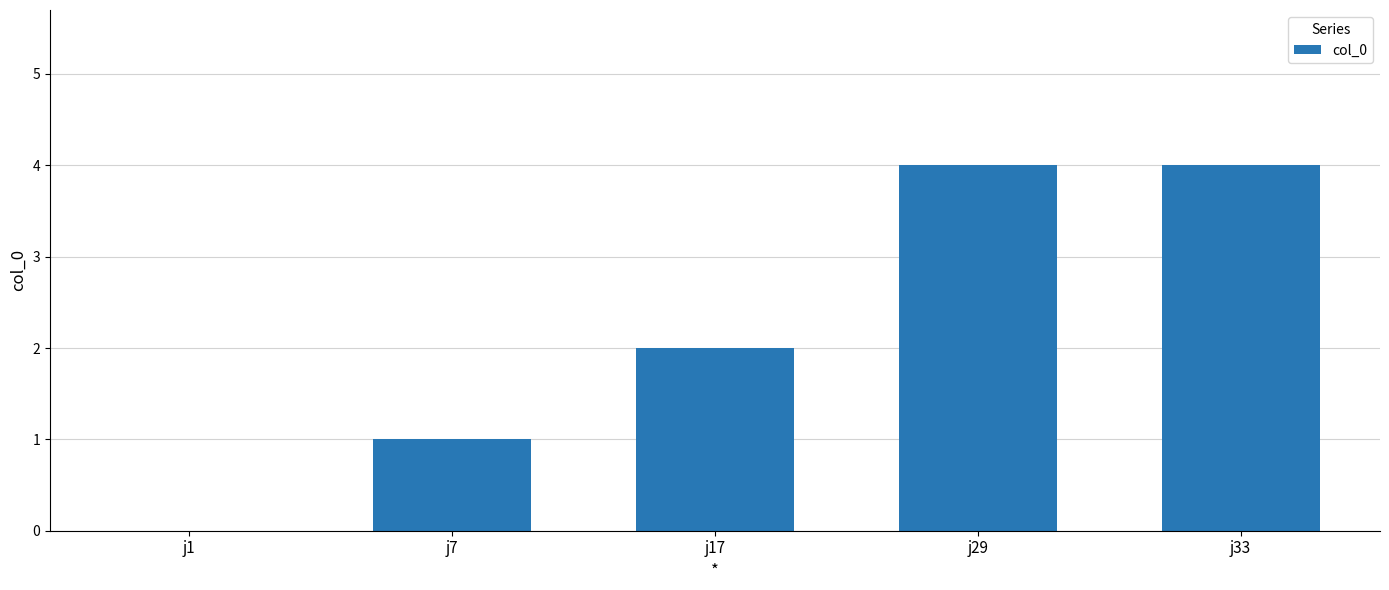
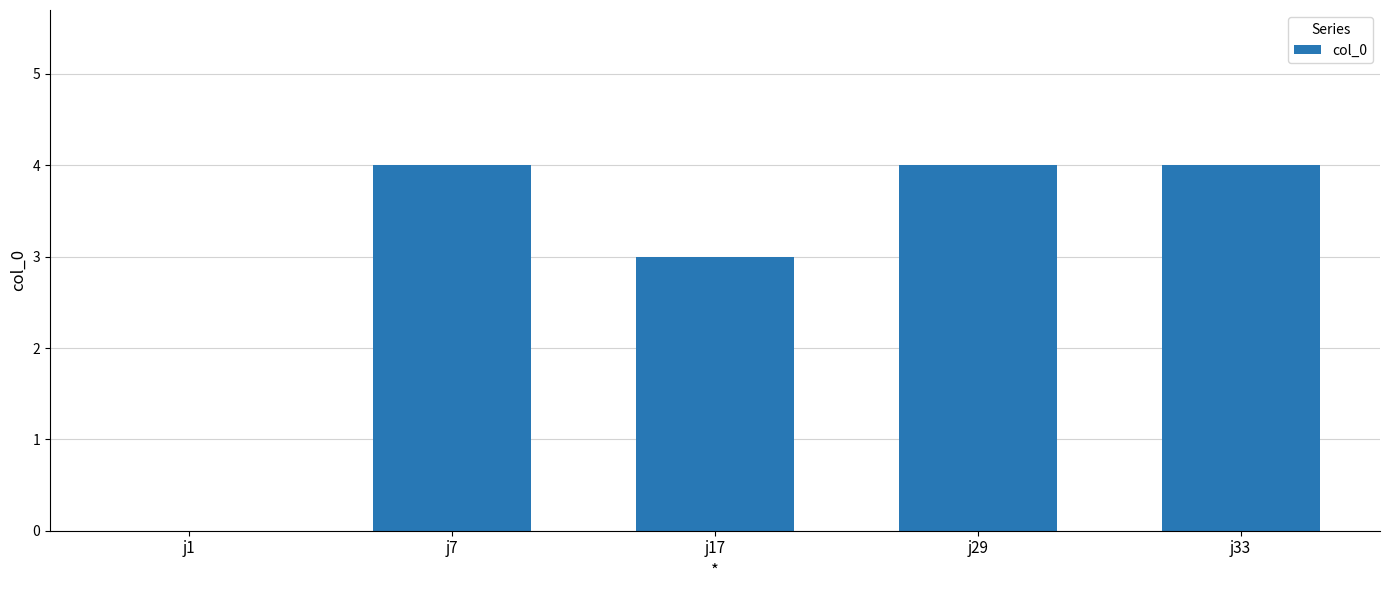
  {
    "j1": 0,
-   "j7": 1,
-   "j17": 2,
+   "j7": 4,
+   "j17": 3,
    "j29": 4,
    "j33": 4
  }
